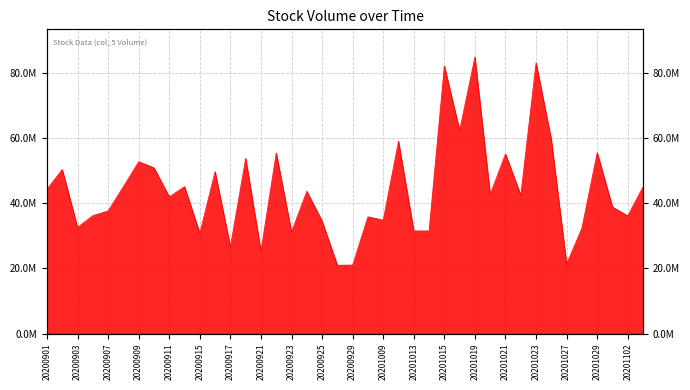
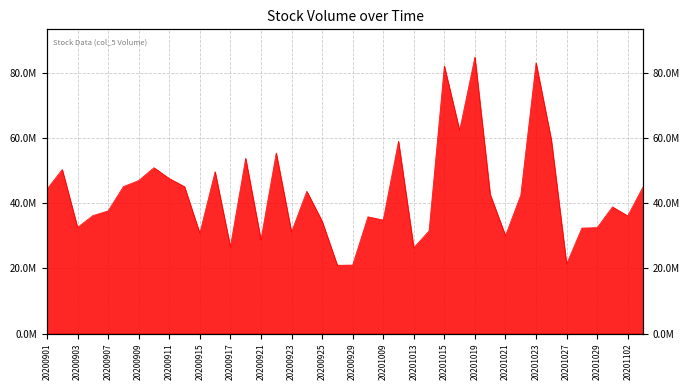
  {
    "20200901": 44000000,
    "20200903": 33000000,
    "20200907": 38000000,
-   "20200909": 53000000,
-   "20200911": 42000000,
+   "20200909": 47000000,
+   "20200911": 48000000,
    "20200915": 31000000,
    "20200917": 27000000,
-   "20200921": 25000000,
+   "20200921": 29000000,
    "20200923": 31000000,
    "20200925": 35000000,
    "20200929": 21000000,
    "20201009": 35000000,
-   "20201013": 31000000,
+   "20201013": 26000000,
    "20201015": 82000000,
    "20201019": 85000000,
-   "20201021": 55000000,
+   "20201021": 30000000,
    "20201023": 83000000,
    "20201027": 21000000,
-   "20201029": 56000000,
+   "20201029": 32000000,
    "20201102": 36000000
  }
